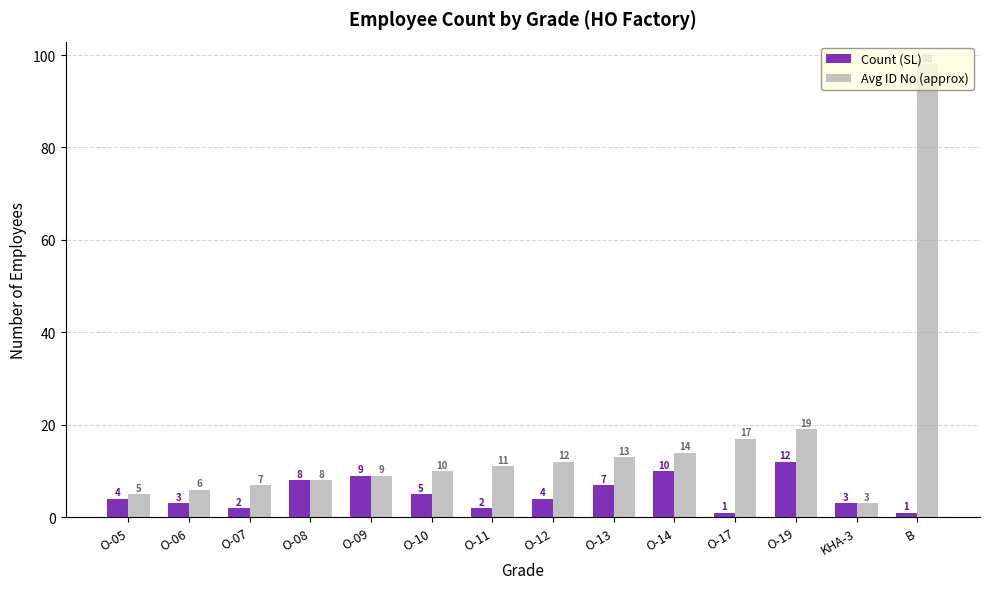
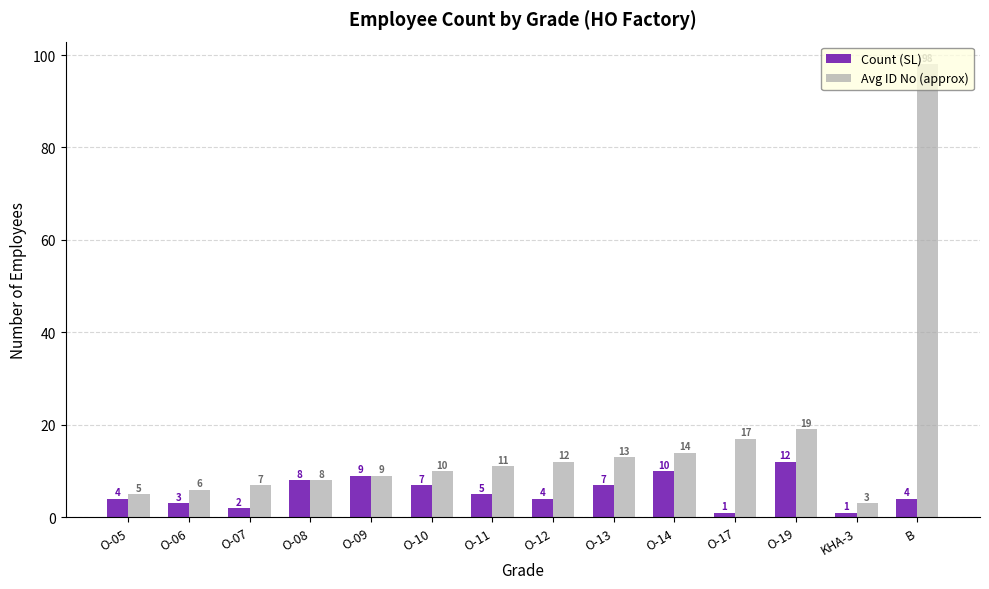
  {
    "Count (SL)": {
      "O-05": 4,
      "O-06": 3,
      "O-07": 2,
      "O-08": 8,
      "O-09": 9,
-     "O-10": 5,
-     "O-11": 2,
+     "O-10": 7,
+     "O-11": 5,
      "O-12": 4,
      "O-13": 7,
      "O-14": 10,
      "O-17": 1,
      "O-19": 12,
-     "KHA-3": 3,
-     "B": 1
+     "KHA-3": 1,
+     "B": 4
    },
    "Avg ID No (approx)": {
      "O-05": 5,
      "O-06": 6,
      "O-07": 7,
      "O-08": 8,
      "O-09": 9,
      "O-10": 10,
      "O-11": 11,
      "O-12": 12,
      "O-13": 13,
      "O-14": 14,
      "O-17": 17,
      "O-19": 19,
      "KHA-3": 3
    }
  }
